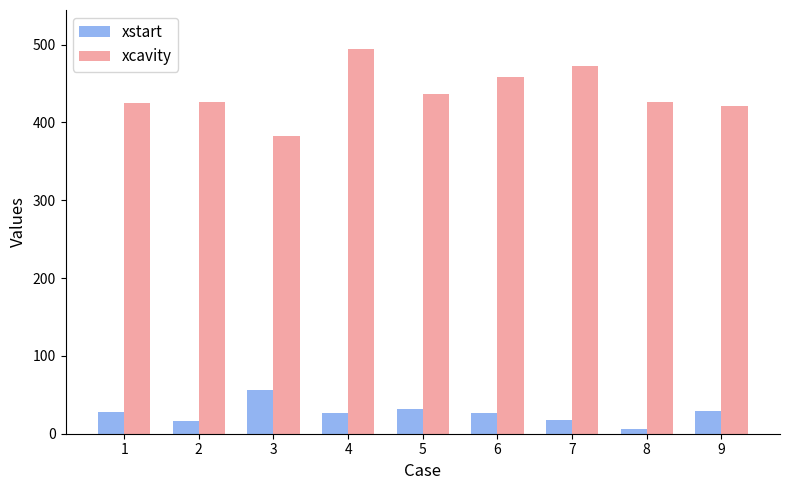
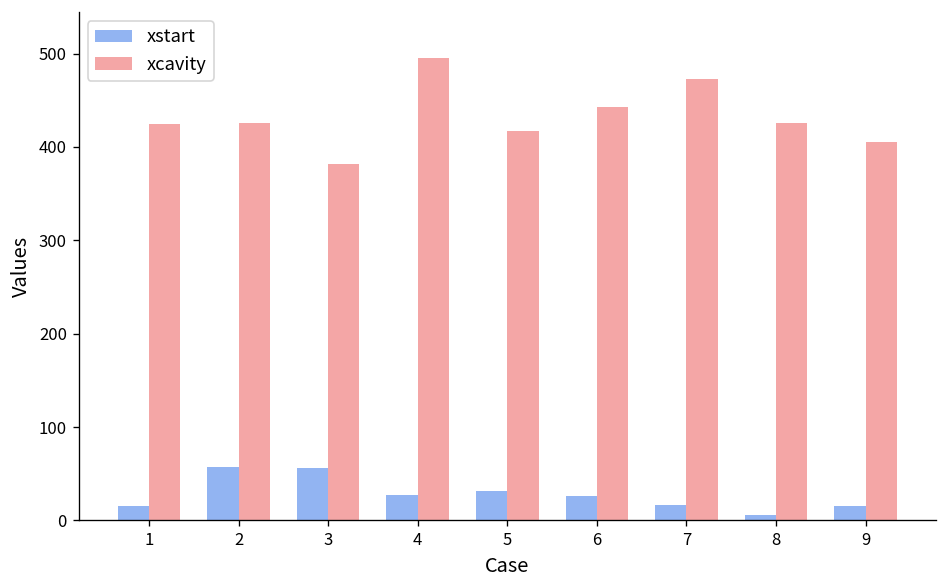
  {
    "xstart": {
-     "1": 30,
-     "2": 20,
+     "1": 20,
+     "2": 60,
      "3": 60,
      "4": 30,
      "5": 30,
      "6": 30,
      "7": 20,
      "8": 10,
-     "9": 30
+     "9": 20
    },
    "xcavity": {
      "1": 430,
      "2": 430,
      "3": 380,
      "4": 500,
-     "5": 440,
-     "6": 460,
+     "5": 420,
+     "6": 440,
      "7": 470,
      "8": 430,
-     "9": 420
+     "9": 410
    }
  }
